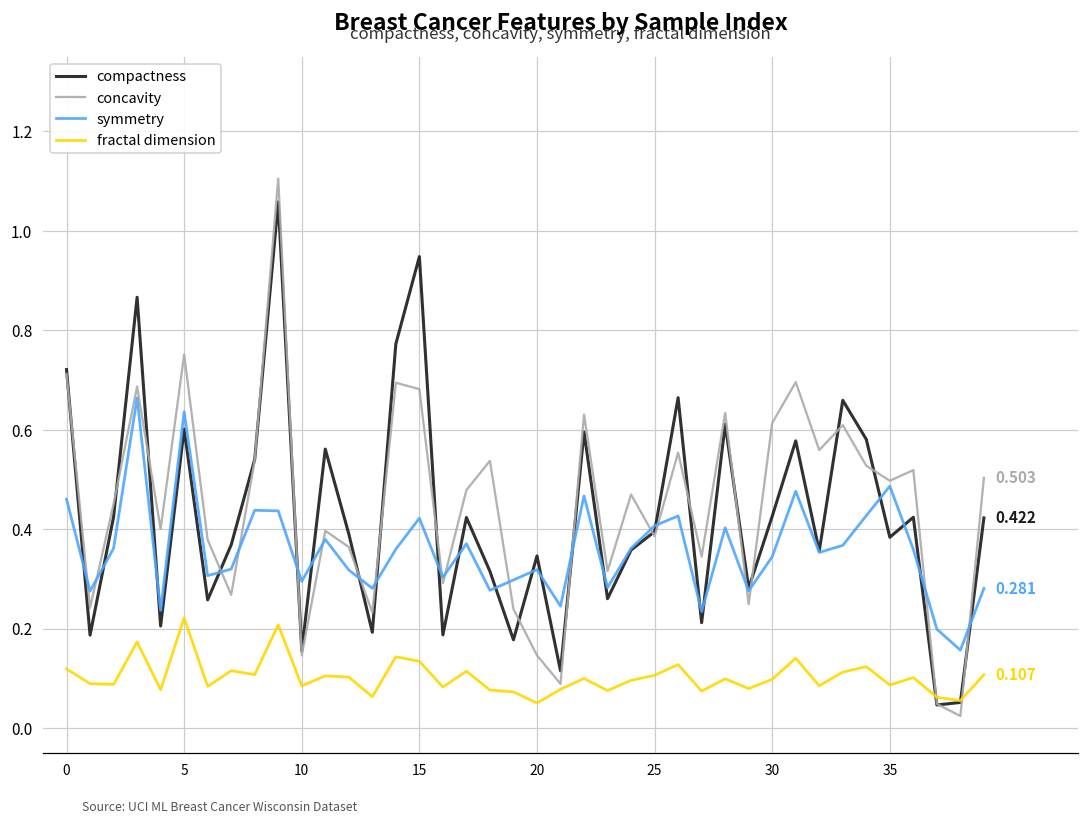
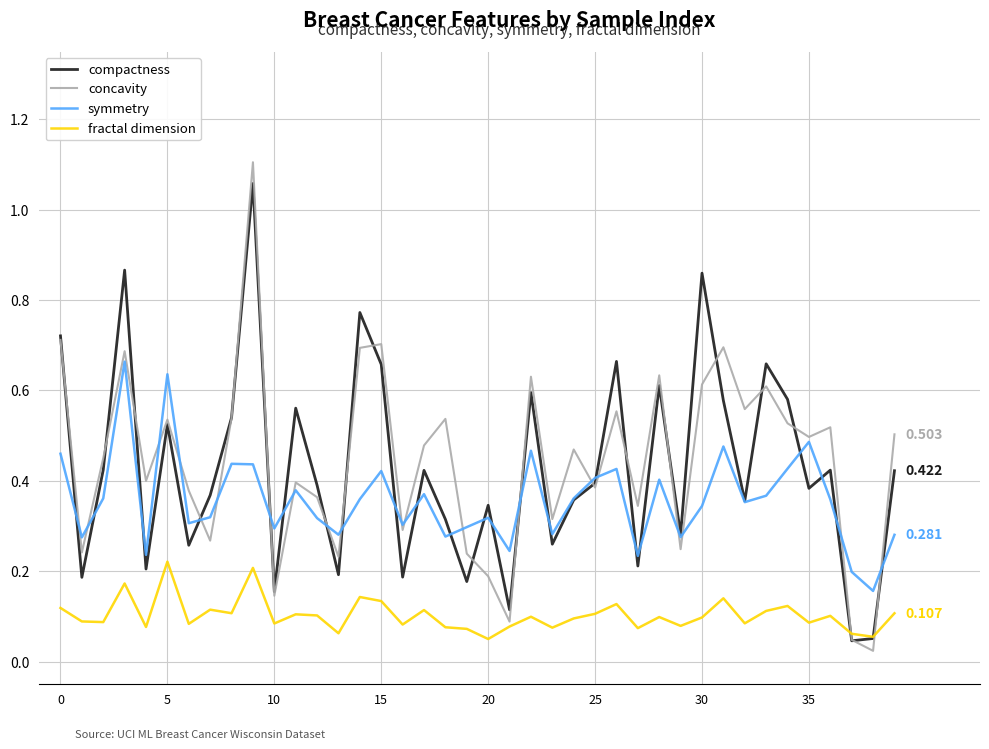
  {
    "compactness": {
      "0": 0.72,
-     "5": 0.60,
+     "5": 0.52,
      "10": 0.16,
-     "15": 0.95,
+     "15": 0.66,
      "20": 0.35,
      "25": 0.39,
-     "30": 0.43,
+     "30": 0.86,
      "35": 0.38
    },
    "concavity": {
      "0": 0.71,
-     "5": 0.75,
+     "5": 0.54,
      "10": 0.15,
-     "15": 0.68,
-     "20": 0.15,
+     "15": 0.70,
+     "20": 0.19,
      "25": 0.39,
      "30": 0.61,
      "35": 0.50
    },
    "symmetry": {
      "0": 0.46,
      "5": 0.64,
      "10": 0.29,
      "15": 0.42,
      "20": 0.32,
      "25": 0.41,
      "30": 0.34,
      "35": 0.49
    },
    "fractal dimension": {
      "0": 0.12,
      "5": 0.22,
      "10": 0.08,
      "15": 0.13,
      "20": 0.05,
      "25": 0.11,
      "30": 0.10,
      "35": 0.09
    }
  }
